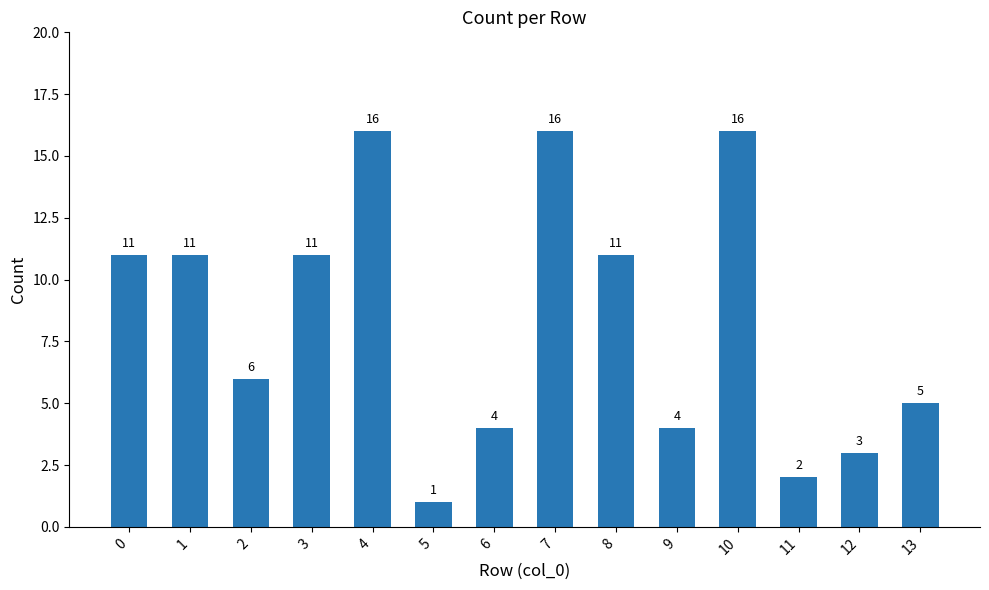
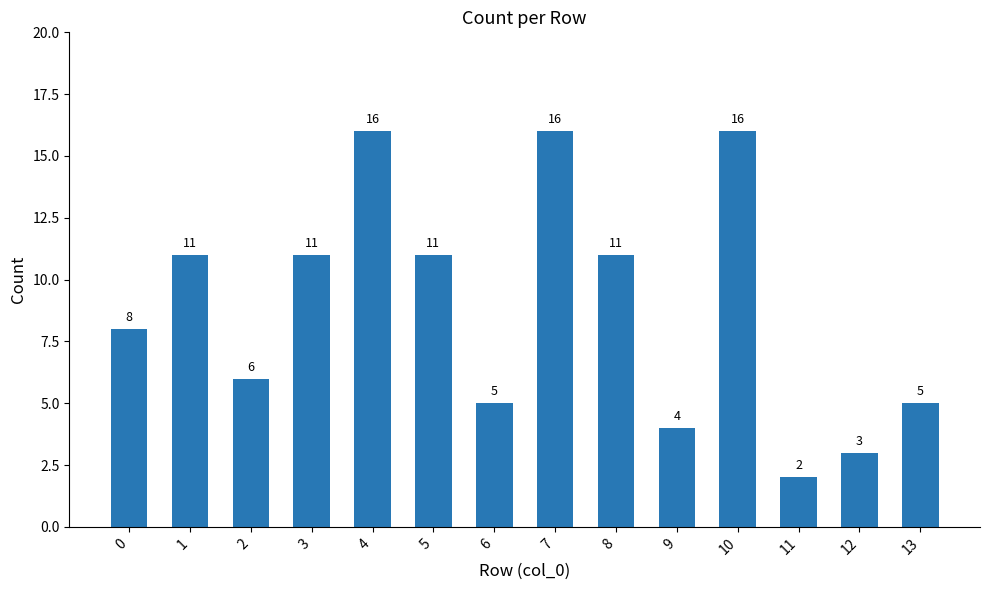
  {
-   "0": 11,
+   "0": 8,
    "1": 11,
    "2": 6,
    "3": 11,
    "4": 16,
-   "5": 1,
-   "6": 4,
+   "5": 11,
+   "6": 5,
    "7": 16,
    "8": 11,
    "9": 4,
    "10": 16,
    "11": 2,
    "12": 3,
    "13": 5
  }
